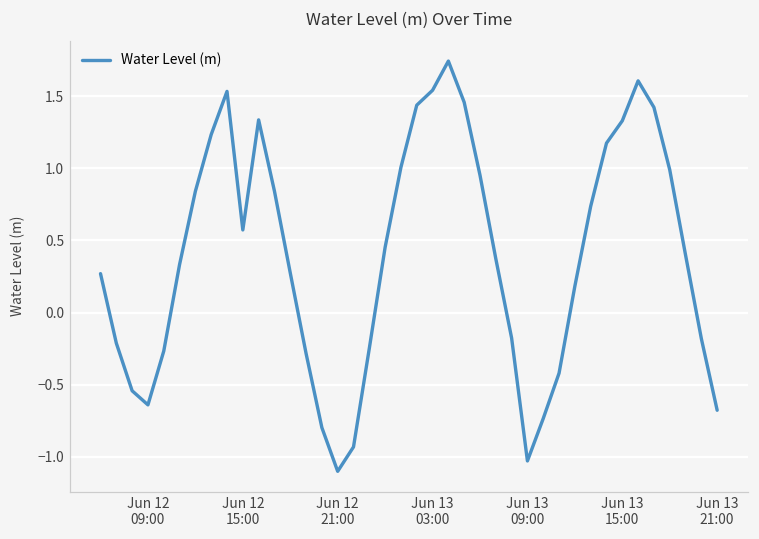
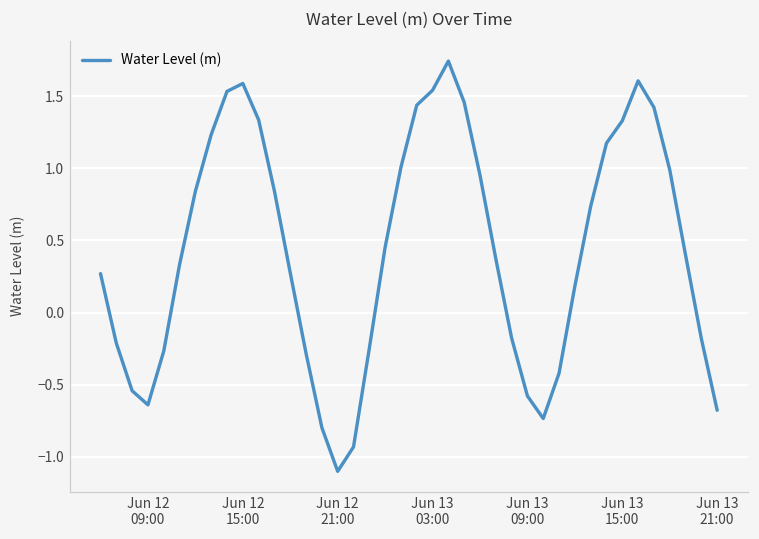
  {
    "Jun 12 09:00": -0.64,
-   "Jun 12 15:00": 0.57,
+   "Jun 12 15:00": 1.59,
    "Jun 12 21:00": -1.10,
    "Jun 13 03:00": 1.54,
-   "Jun 13 09:00": -1.03,
+   "Jun 13 09:00": -0.58,
    "Jun 13 15:00": 1.33,
    "Jun 13 21:00": -0.68
  }
